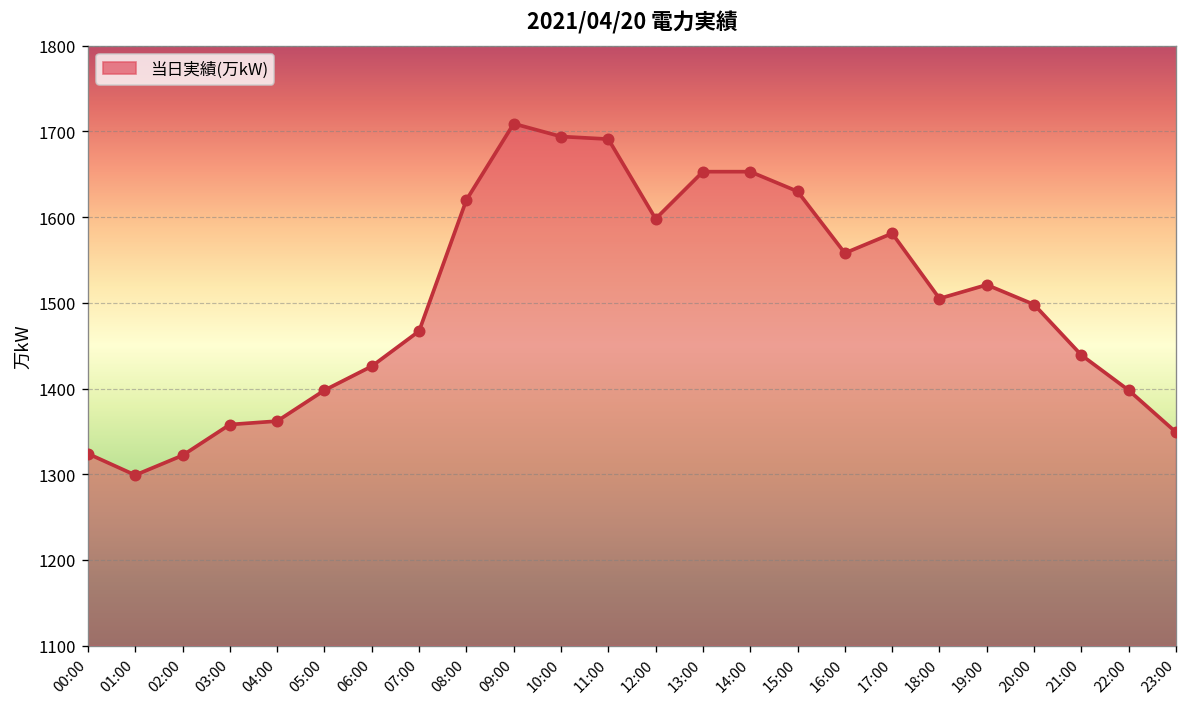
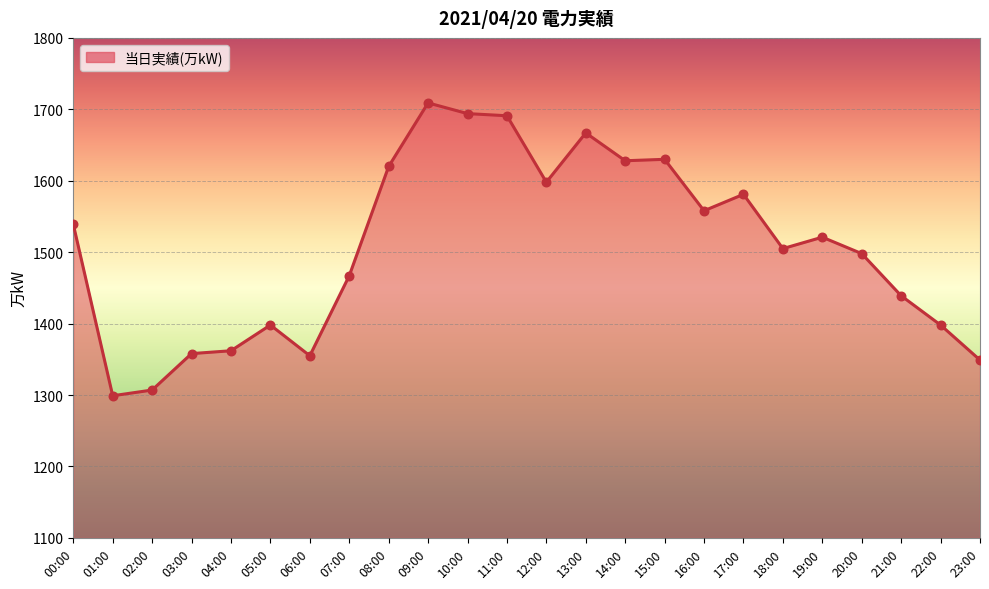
  {
-   "00:00": 1320,
+   "00:00": 1540,
    "01:00": 1300,
-   "02:00": 1320,
+   "02:00": 1310,
    "03:00": 1360,
    "04:00": 1360,
    "05:00": 1400,
-   "06:00": 1430,
+   "06:00": 1360,
    "07:00": 1470,
    "08:00": 1620,
    "09:00": 1710,
    "10:00": 1690,
    "11:00": 1690,
    "12:00": 1600,
-   "13:00": 1650,
-   "14:00": 1650,
+   "13:00": 1670,
+   "14:00": 1630,
    "15:00": 1630,
    "16:00": 1560,
    "17:00": 1580,
    "18:00": 1510,
    "19:00": 1520,
    "20:00": 1500,
    "21:00": 1440,
    "22:00": 1400,
    "23:00": 1350
  }
